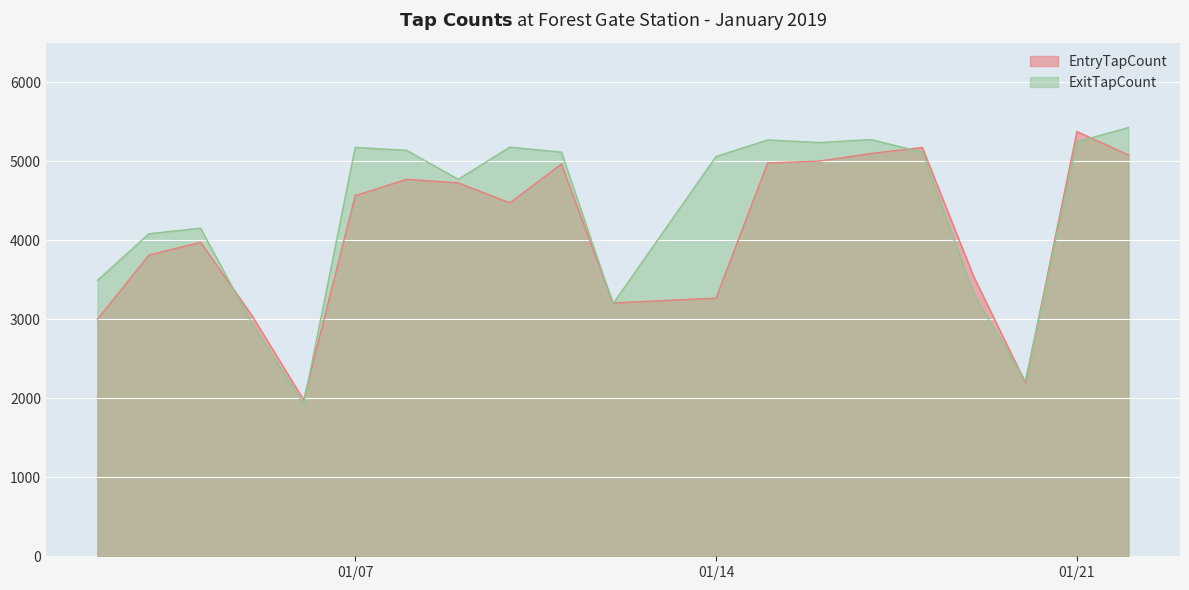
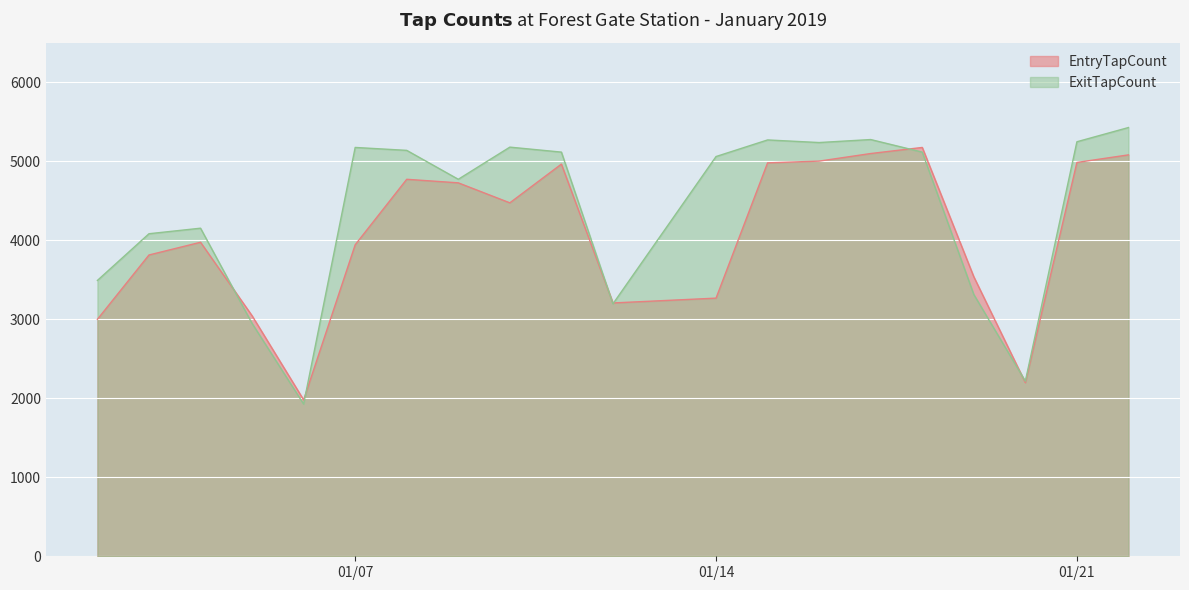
  {
    "EntryTapCount": {
-     "01/07": 4600,
+     "01/07": 3900,
      "01/14": 3300,
-     "01/21": 5400
+     "01/21": 5000
    },
    "ExitTapCount": {
      "01/07": 5200,
      "01/14": 5100,
      "01/21": 5200
    }
  }
